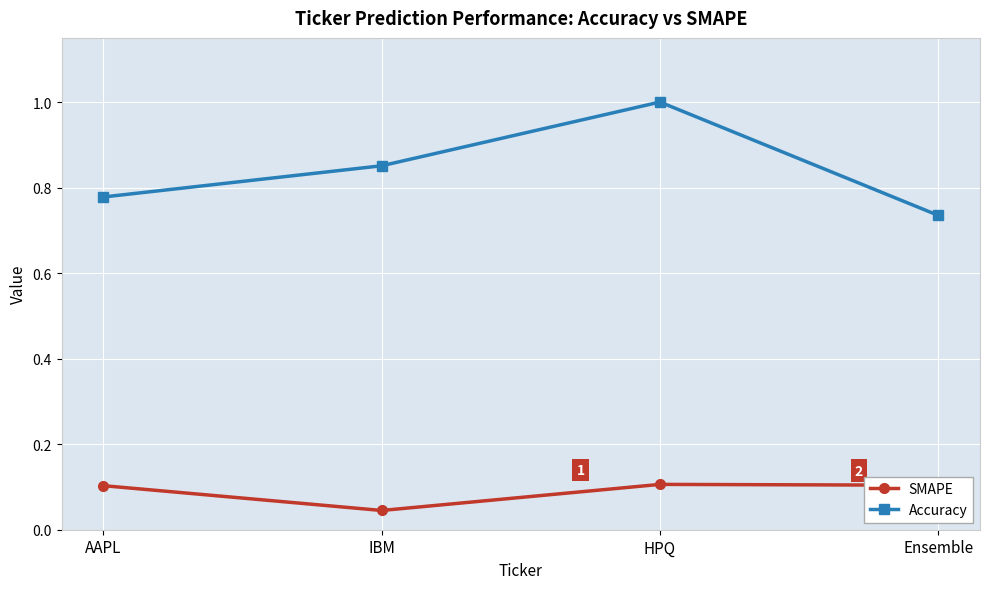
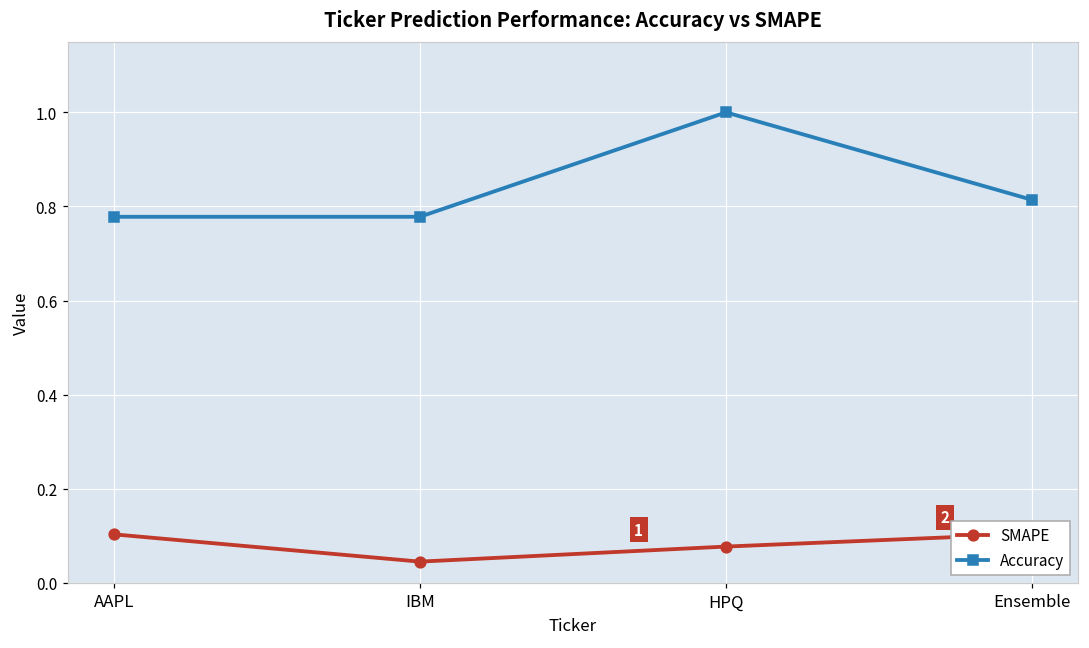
  {
    "SMAPE": {
      "AAPL": 0.10,
      "IBM": 0.05,
-     "HPQ": 0.11
+     "HPQ": 0.08
    },
    "Accuracy": {
      "AAPL": 0.78,
-     "IBM": 0.85,
+     "IBM": 0.78,
      "HPQ": 1.00,
-     "Ensemble": 0.74
+     "Ensemble": 0.81
    }
  }
